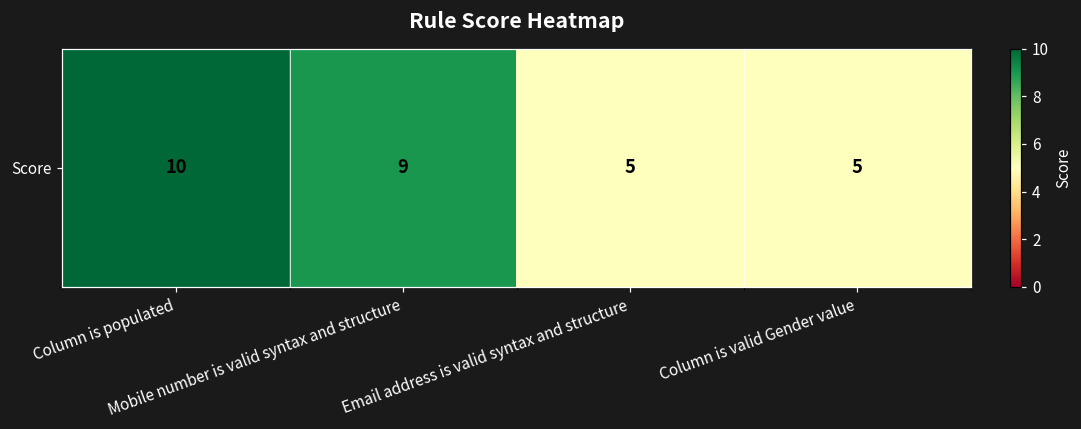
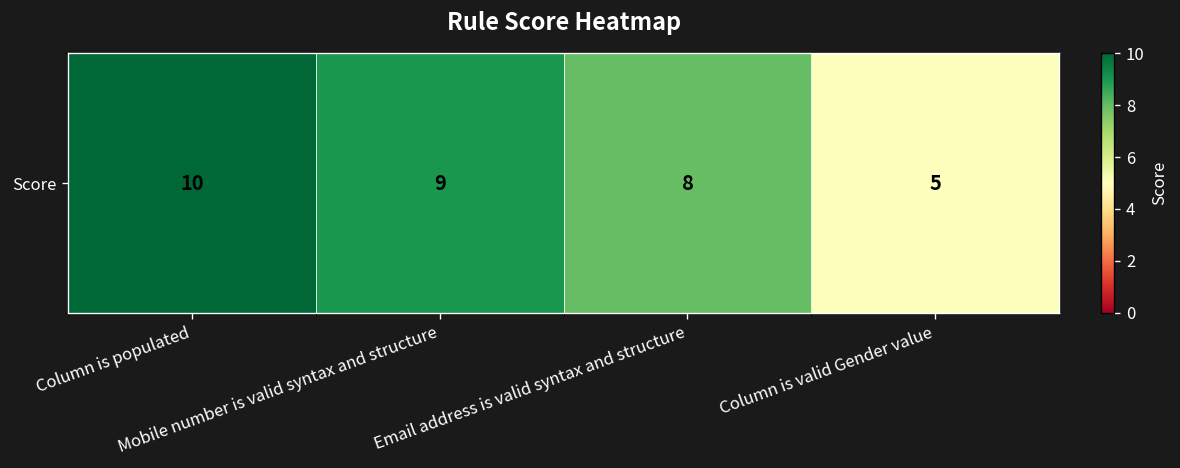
  {
    "Score": {
      "Column is populated": 10,
      "Mobile number is valid syntax and structure": 9,
-     "Email address is valid syntax and structure": 5,
+     "Email address is valid syntax and structure": 8,
      "Column is valid Gender value": 5
    }
  }
